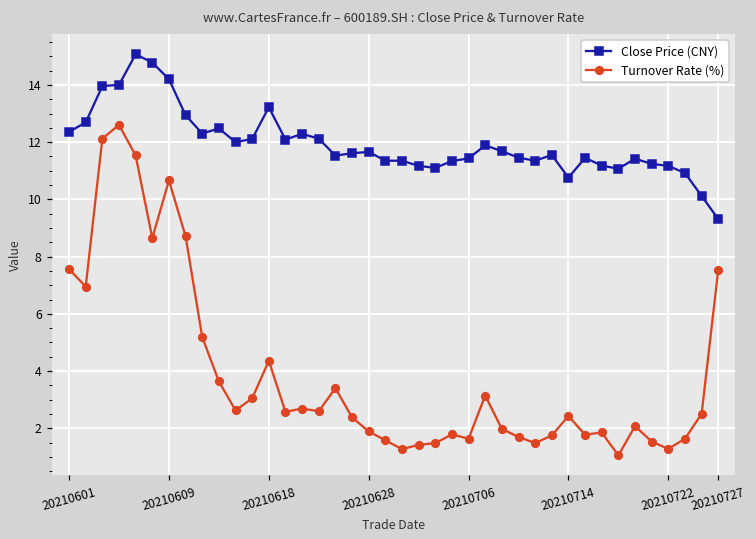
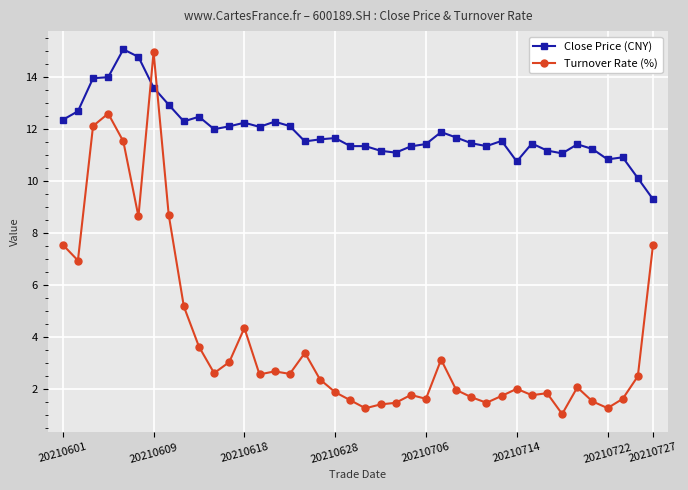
  {
    "Close Price (CNY)": {
      "20210601": 12.4,
-     "20210609": 14.2,
-     "20210618": 13.2,
+     "20210609": 13.6,
+     "20210618": 12.3,
      "20210628": 11.7,
      "20210706": 11.4,
      "20210714": 10.8,
-     "20210722": 11.2,
+     "20210722": 10.8,
      "20210727": 9.3
    },
    "Turnover Rate (%)": {
      "20210601": 7.6,
-     "20210609": 10.7,
+     "20210609": 15.0,
      "20210618": 4.4,
      "20210628": 1.9,
      "20210706": 1.6,
-     "20210714": 2.4,
+     "20210714": 2.0,
      "20210722": 1.3,
      "20210727": 7.5
    }
  }
